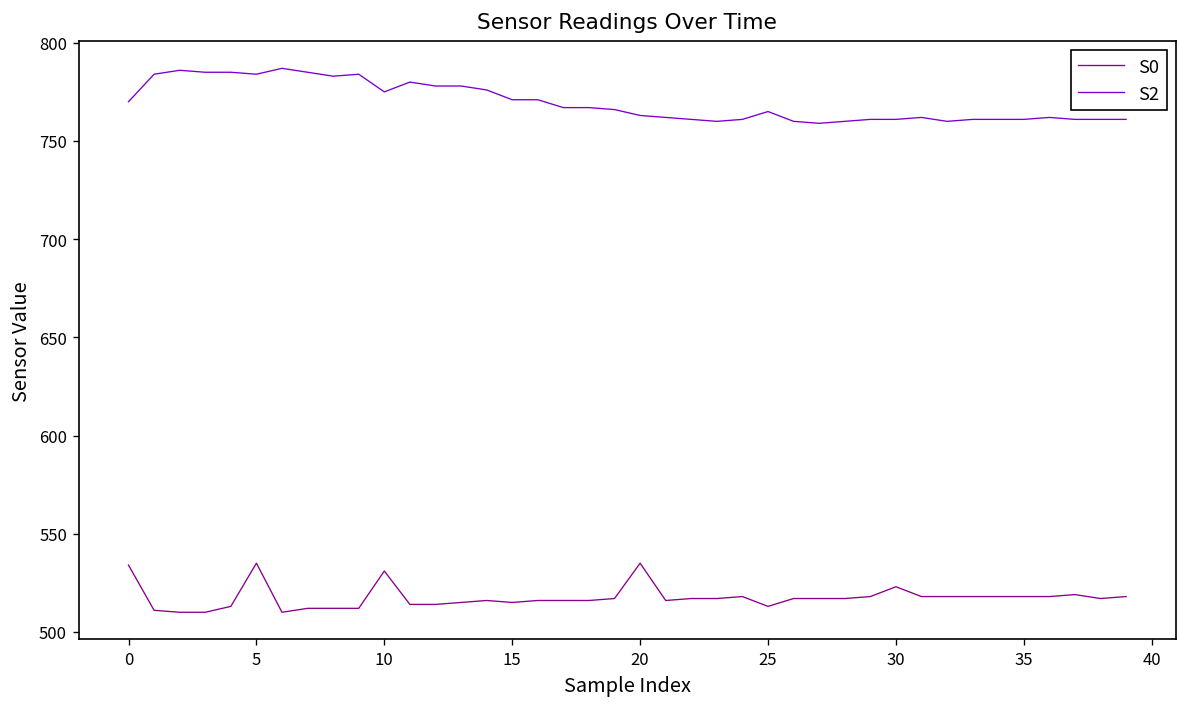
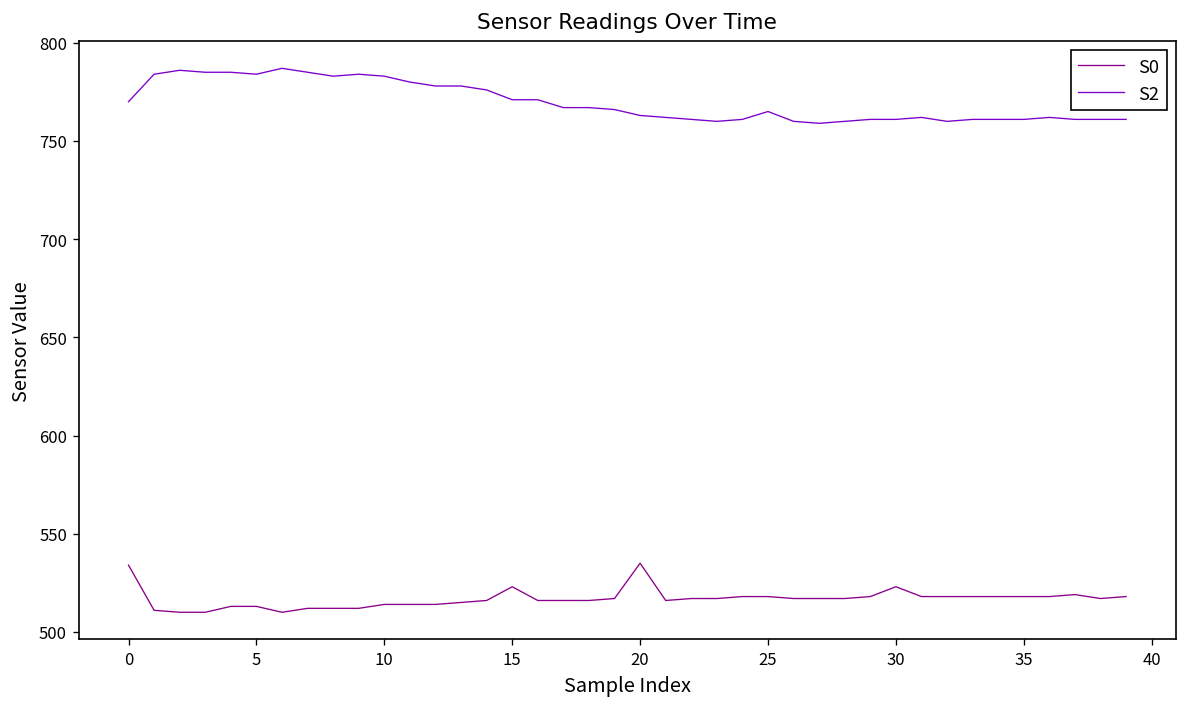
  {
    "S0": {
      "0": 534,
-     "5": 535,
-     "10": 531,
-     "15": 515,
+     "5": 513,
+     "10": 514,
+     "15": 523,
      "20": 535,
-     "25": 513,
+     "25": 518,
      "30": 523,
      "35": 518
    },
    "S2": {
      "0": 770,
      "5": 784,
-     "10": 775,
+     "10": 783,
      "15": 771,
      "20": 763,
      "25": 765,
      "30": 761,
      "35": 761
    }
  }
